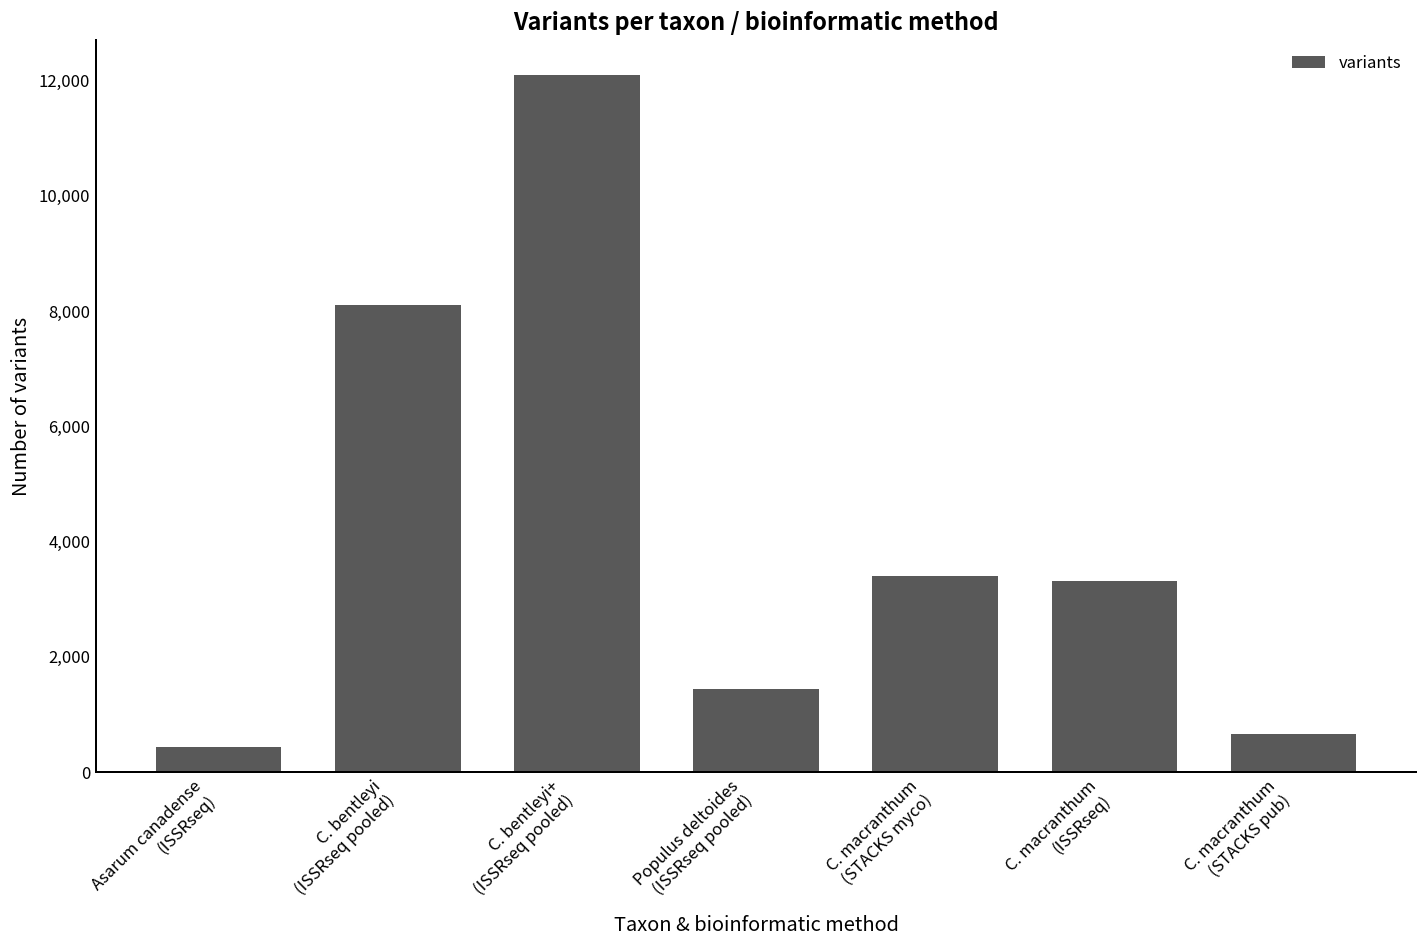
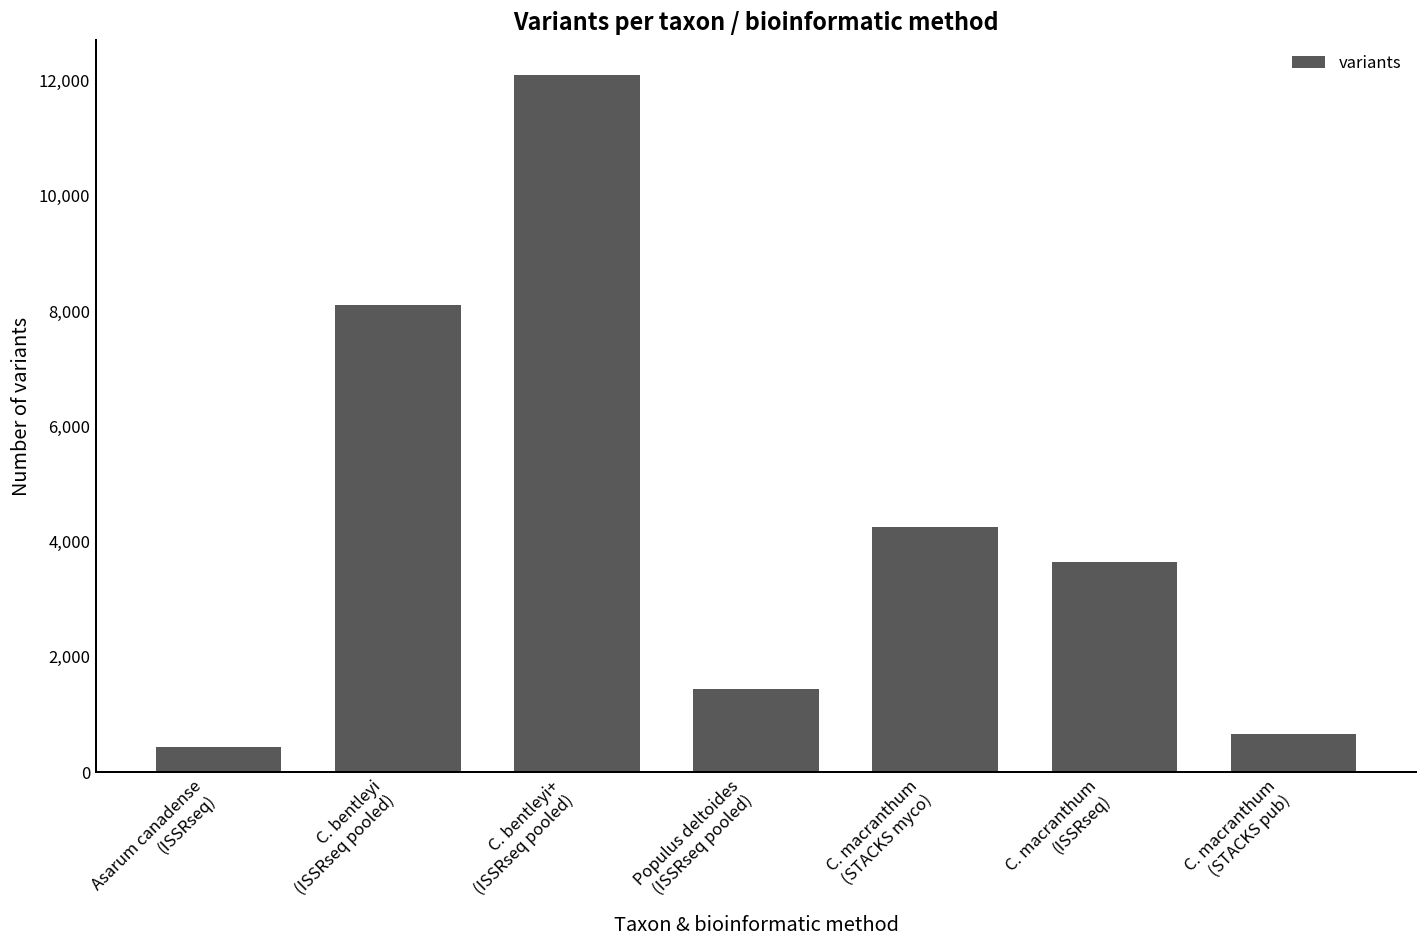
  {
    "Asarum canadense (ISSRseq)": "400",
    "C. bentleyi (ISSRseq pooled)": "8,100",
    "C. bentleyi+ (ISSRseq pooled)": "12,100",
    "Populus deltoides (ISSRseq pooled)": "1,400",
-   "C. macranthum (STACKS myco)": "3,400",
-   "C. macranthum (ISSRseq)": "3,300",
+   "C. macranthum (STACKS myco)": "4,300",
+   "C. macranthum (ISSRseq)": "3,600",
    "C. macranthum (STACKS pub)": "700"
  }
